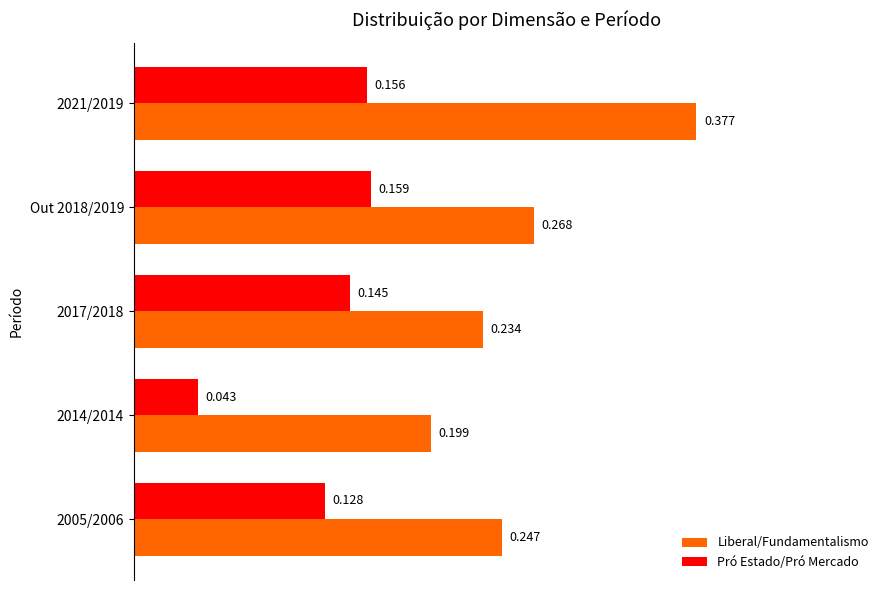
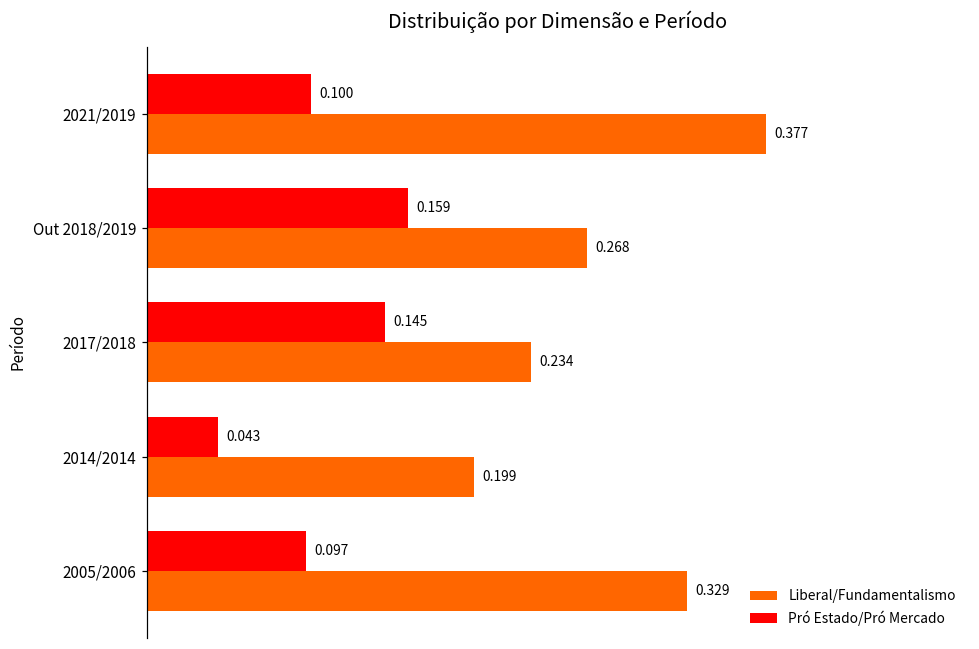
  {
    "Liberal/Fundamentalismo": {
      "2021/2019": 0.377,
      "Out 2018/2019": 0.268,
      "2017/2018": 0.234,
      "2014/2014": 0.199,
-     "2005/2006": 0.247
+     "2005/2006": 0.329
    },
    "Pró Estado/Pró Mercado": {
-     "2021/2019": 0.156,
+     "2021/2019": 0.100,
      "Out 2018/2019": 0.159,
      "2017/2018": 0.145,
      "2014/2014": 0.043,
-     "2005/2006": 0.128
+     "2005/2006": 0.097
    }
  }
